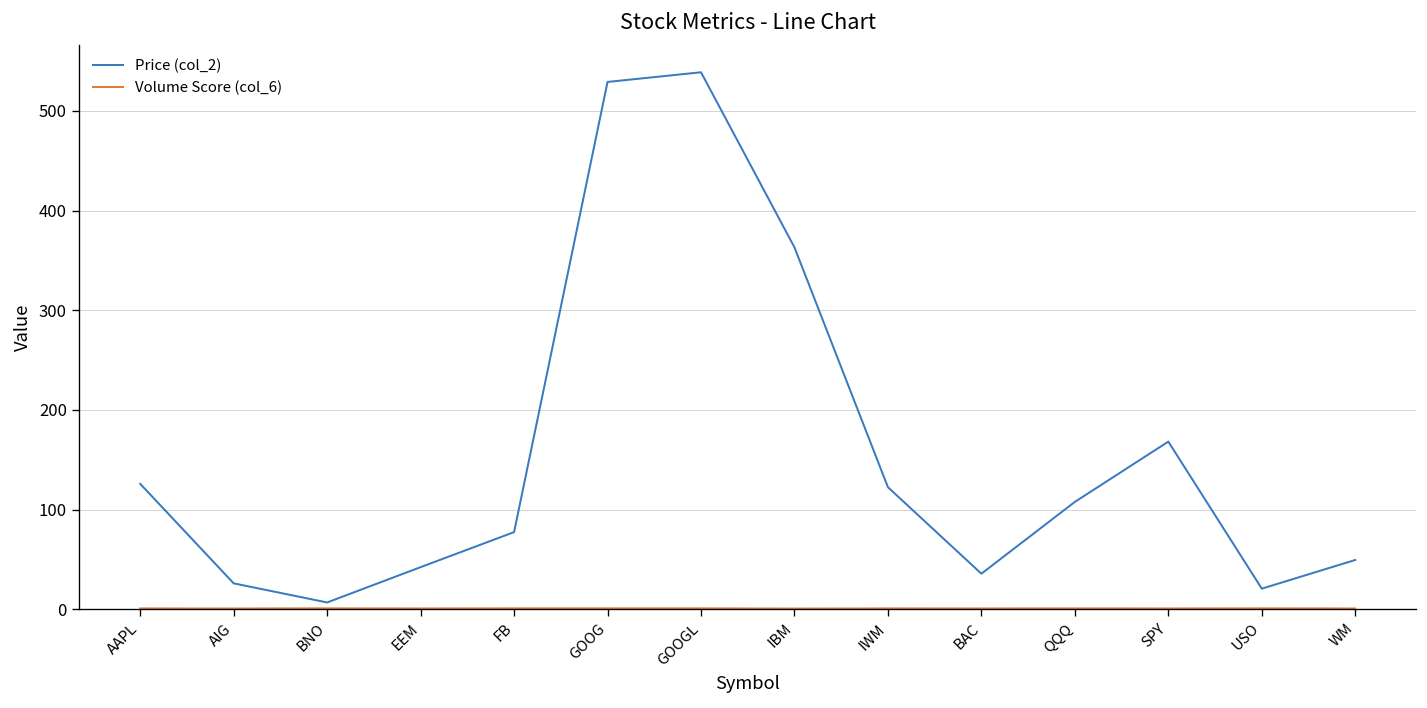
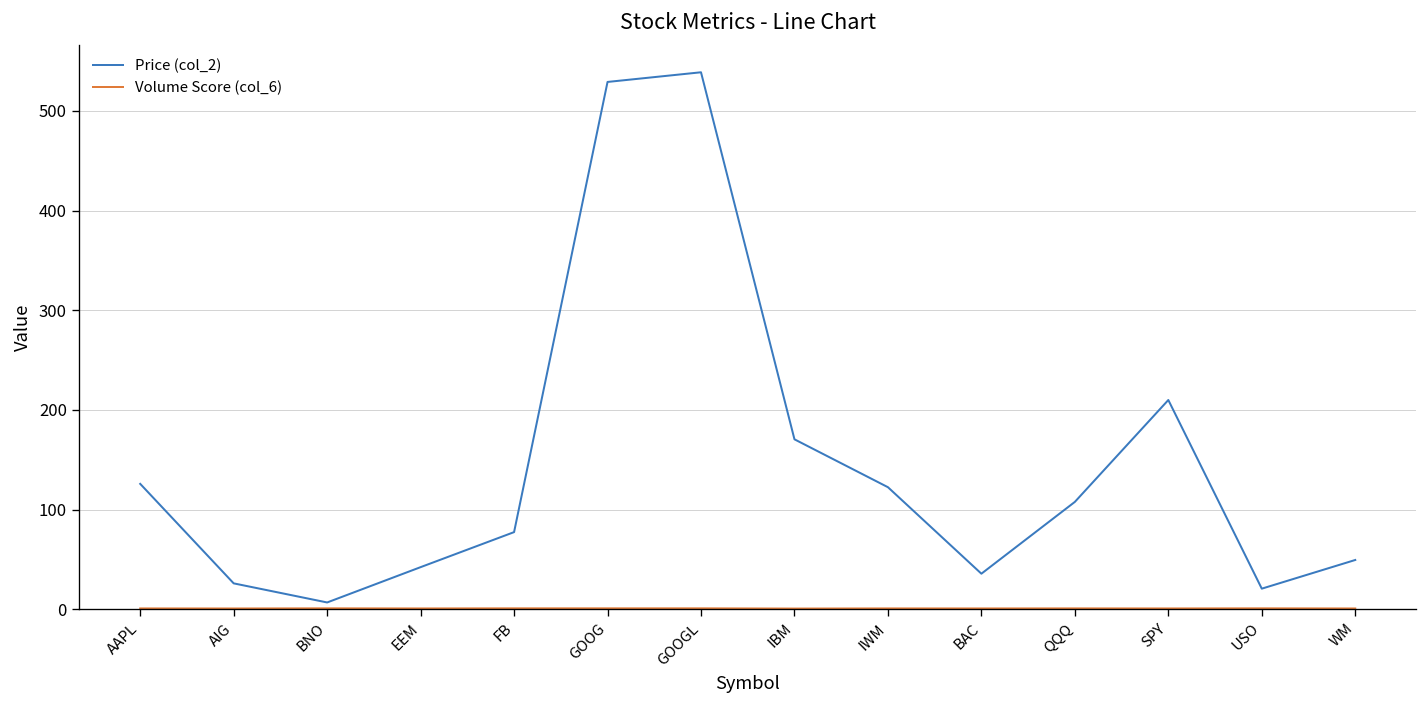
  {
    "Price (col_2)": {
      "AAPL": 130,
      "AIG": 30,
      "BNO": 10,
      "EEM": 40,
      "FB": 80,
      "GOOG": 530,
      "GOOGL": 540,
-     "IBM": 360,
+     "IBM": 170,
      "IWM": 120,
      "BAC": 40,
      "QQQ": 110,
-     "SPY": 170,
+     "SPY": 210,
      "USO": 20,
      "WM": 50
    },
    "Volume Score (col_6)": {
      "AAPL": 0,
      "AIG": 0,
      "BNO": 0,
      "EEM": 0,
      "FB": 0,
      "GOOG": 0,
      "GOOGL": 0,
      "IBM": 0,
      "IWM": 0,
      "BAC": 0,
      "QQQ": 0,
      "SPY": 0,
      "USO": 0,
      "WM": 0
    }
  }
